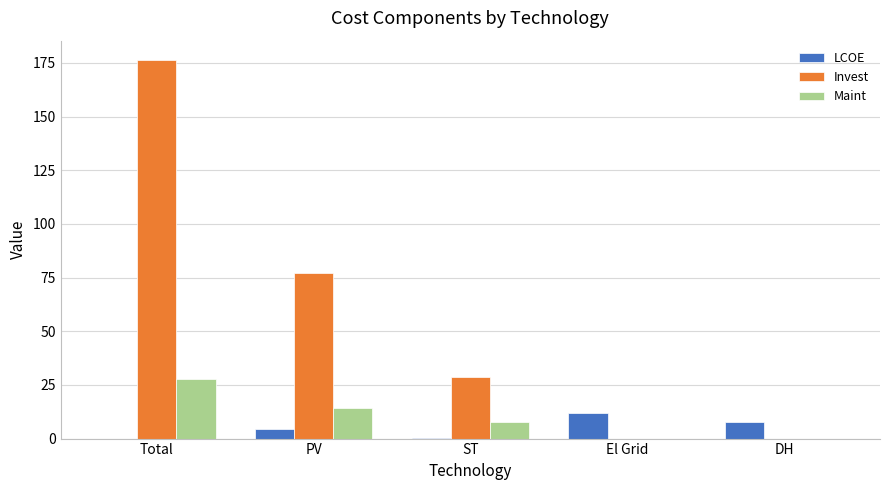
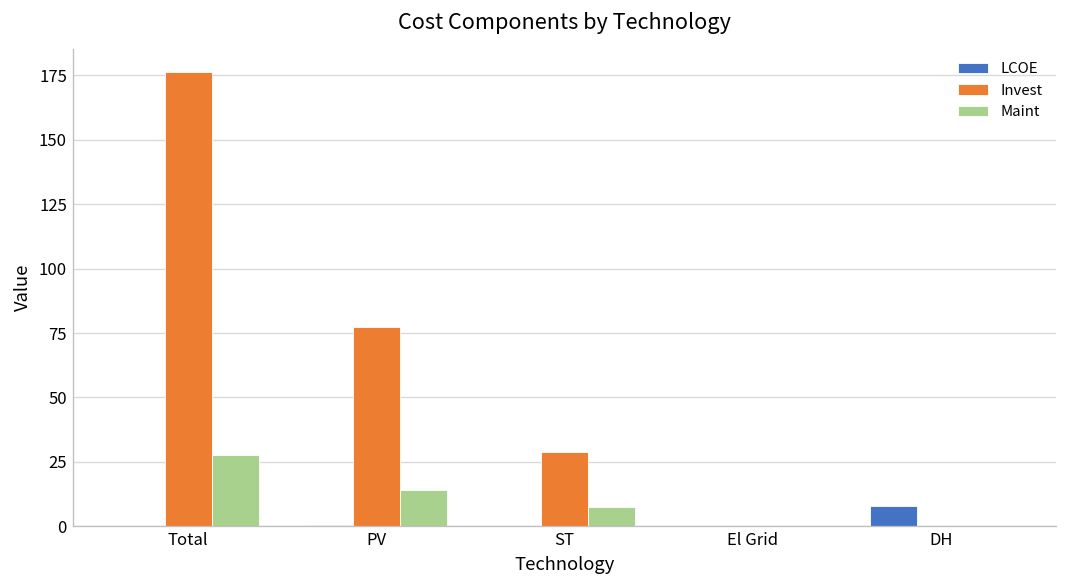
  {
    "LCOE": {
      "Total": 0,
-     "PV": 5,
-     "El Grid": 12,
+     "PV": 1,
+     "El Grid": 0,
      "DH": 8
    },
    "Invest": {
      "Total": 177,
      "PV": 77,
      "ST": 29,
      "El Grid": 0,
      "DH": 0
    },
    "Maint": {
      "Total": 28,
      "PV": 14,
      "ST": 8,
      "El Grid": 0,
      "DH": 0
    }
  }
